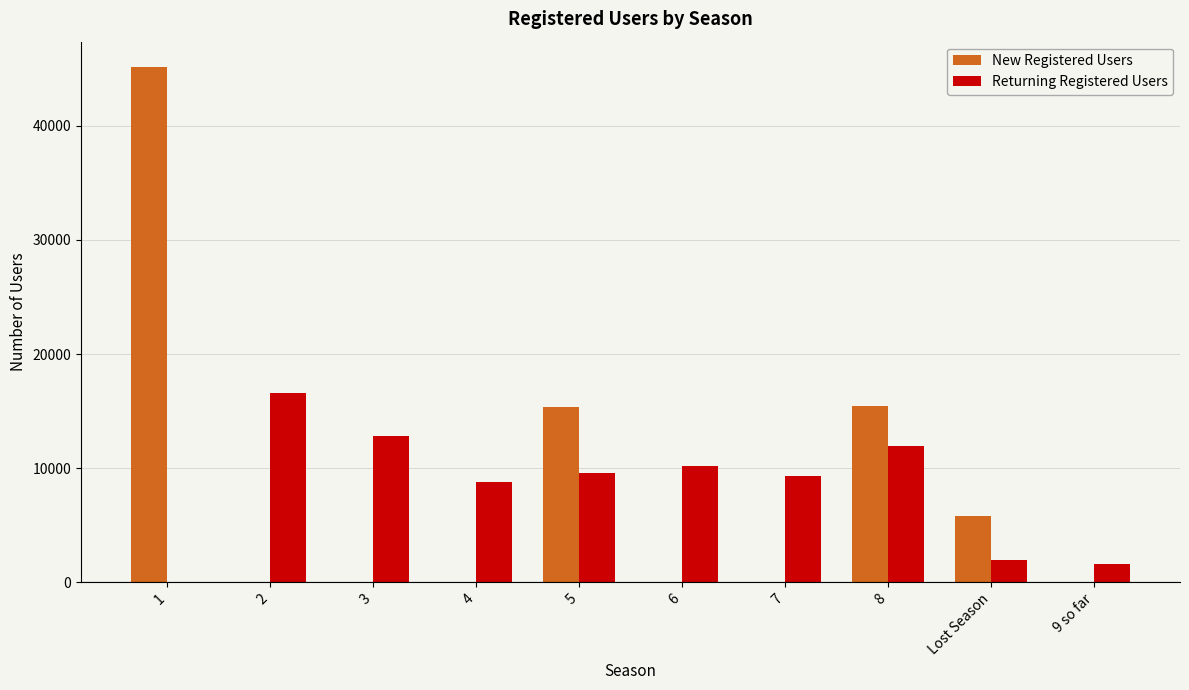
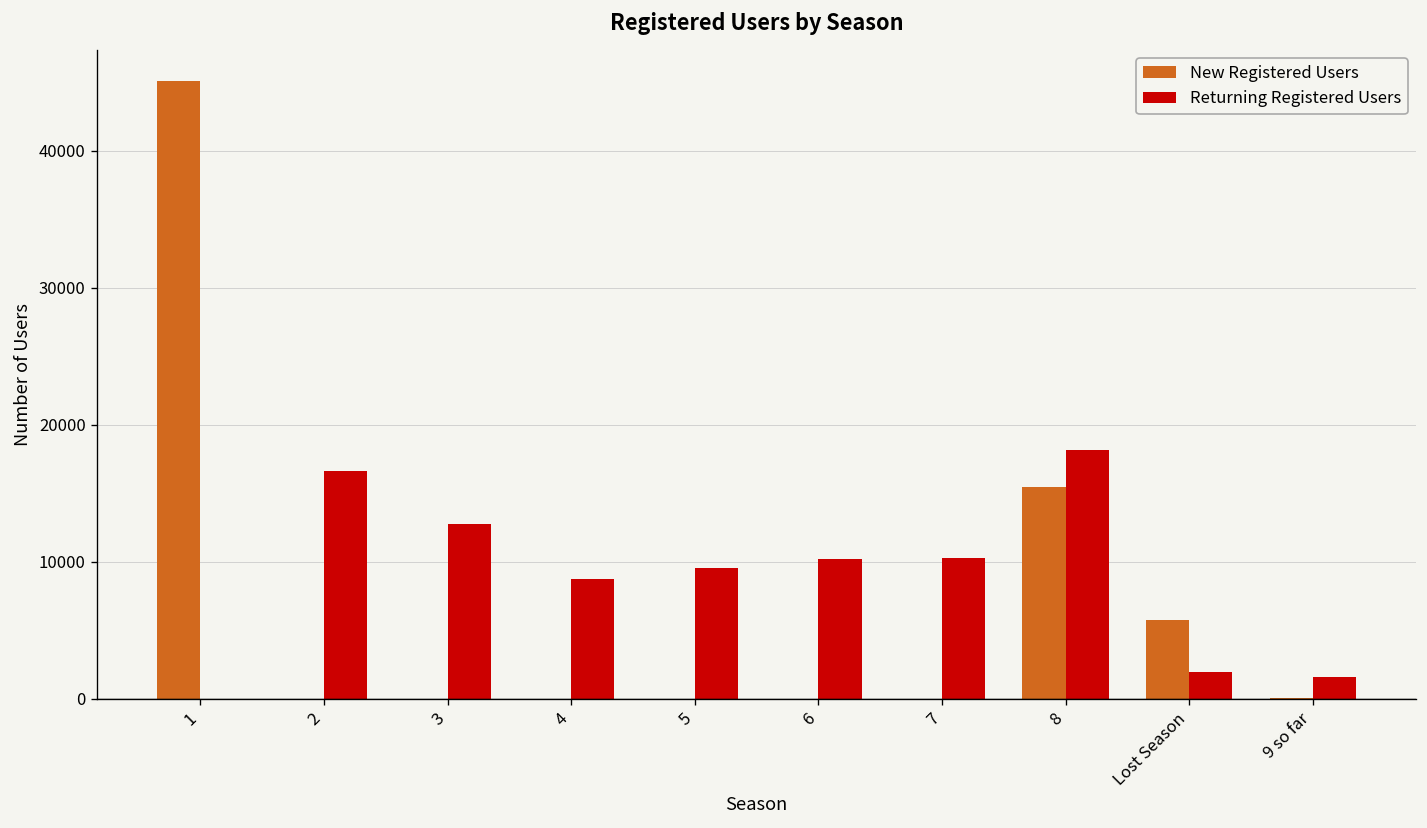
  {
    "New Registered Users": {
      "1": 45100,
      "3": 0,
-     "5": 15400,
+     "5": 0,
      "6": 0,
      "8": 15500,
      "Lost Season": 5800
    },
    "Returning Registered Users": {
      "1": 0,
      "2": 16600,
      "3": 12800,
      "4": 8800,
      "5": 9600,
      "6": 10200,
-     "7": 9300,
-     "8": 11900,
+     "7": 10300,
+     "8": 18200,
      "Lost Season": 2000,
      "9 so far": 1600
    }
  }
